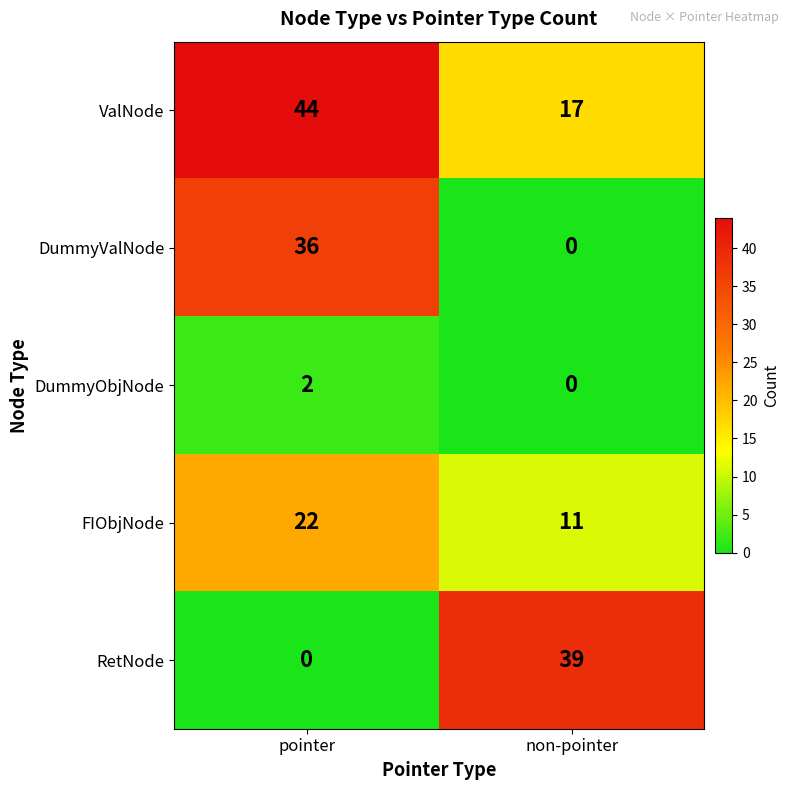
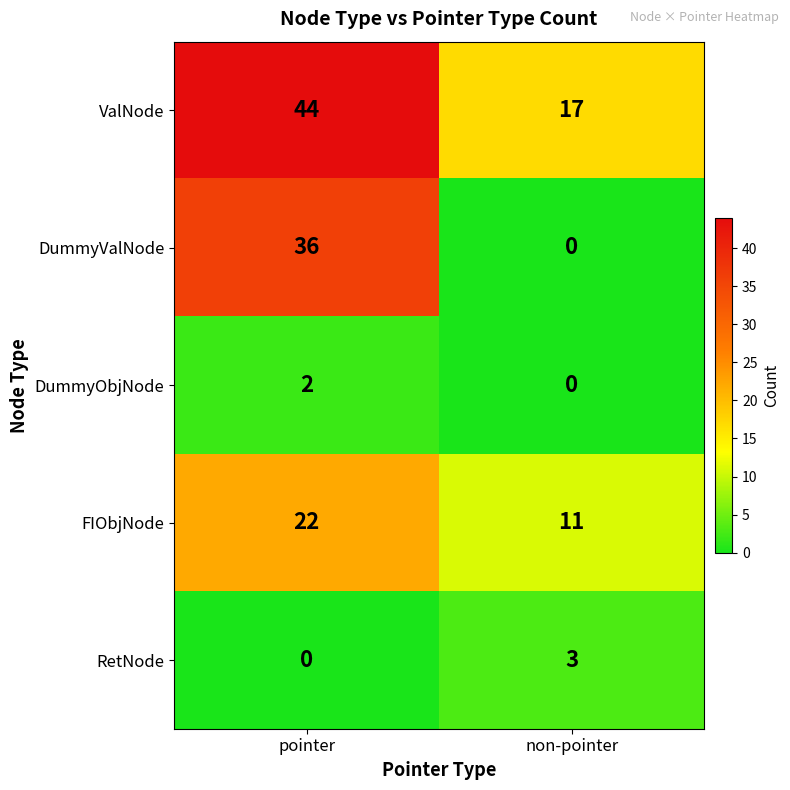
  {
    "ValNode": {
      "pointer": 44,
      "non-pointer": 17
    },
    "DummyValNode": {
      "pointer": 36,
      "non-pointer": 0
    },
    "DummyObjNode": {
      "pointer": 2,
      "non-pointer": 0
    },
    "FIObjNode": {
      "pointer": 22,
      "non-pointer": 11
    },
    "RetNode": {
      "pointer": 0,
-     "non-pointer": 39
+     "non-pointer": 3
    }
  }
